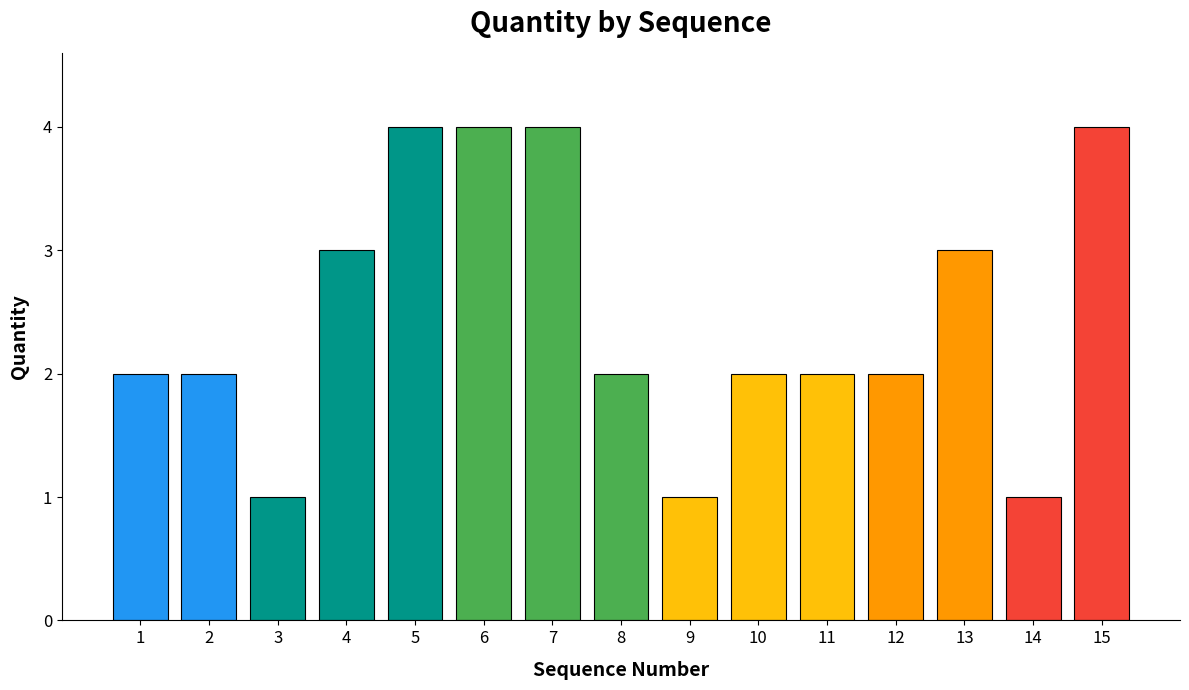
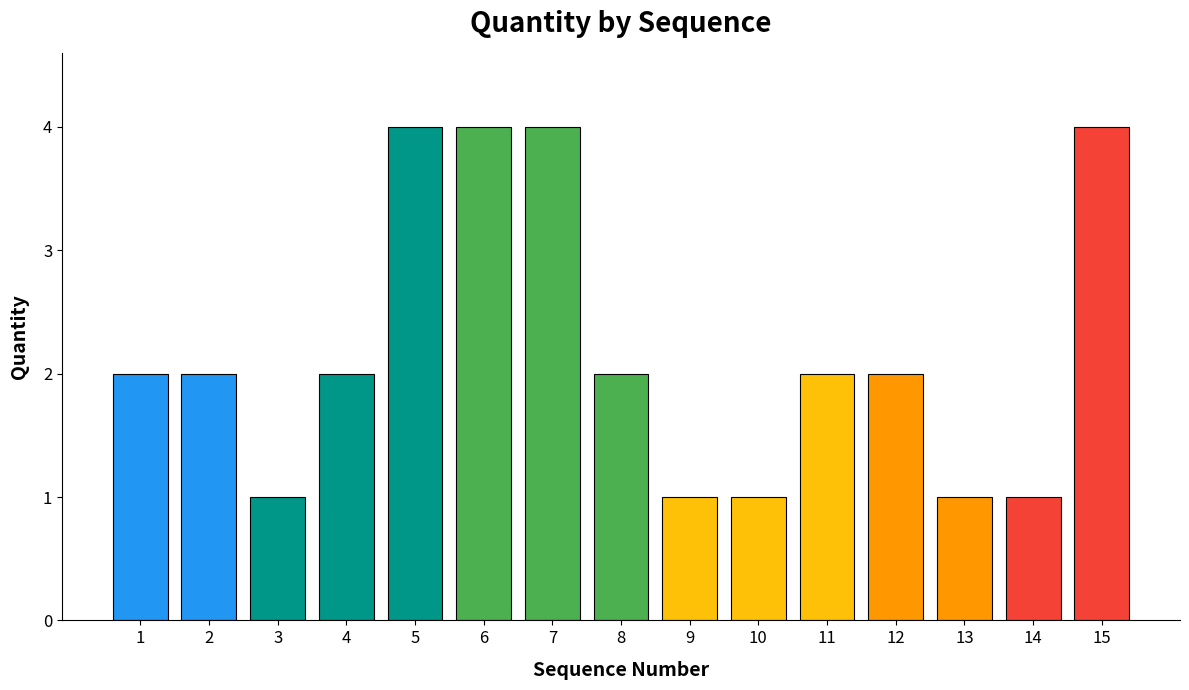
  {
    "1": 2,
    "2": 2,
    "3": 1,
-   "4": 3,
+   "4": 2,
    "5": 4,
    "6": 4,
    "7": 4,
    "8": 2,
    "9": 1,
-   "10": 2,
+   "10": 1,
    "11": 2,
    "12": 2,
-   "13": 3,
+   "13": 1,
    "14": 1,
    "15": 4
  }
